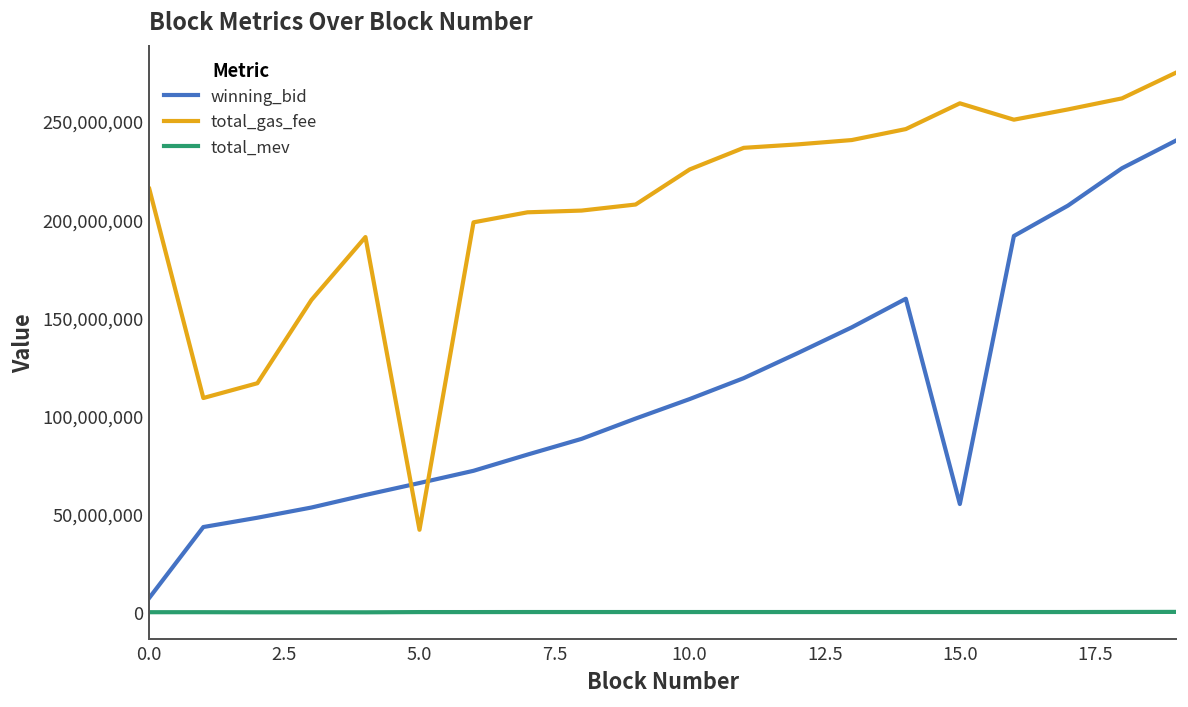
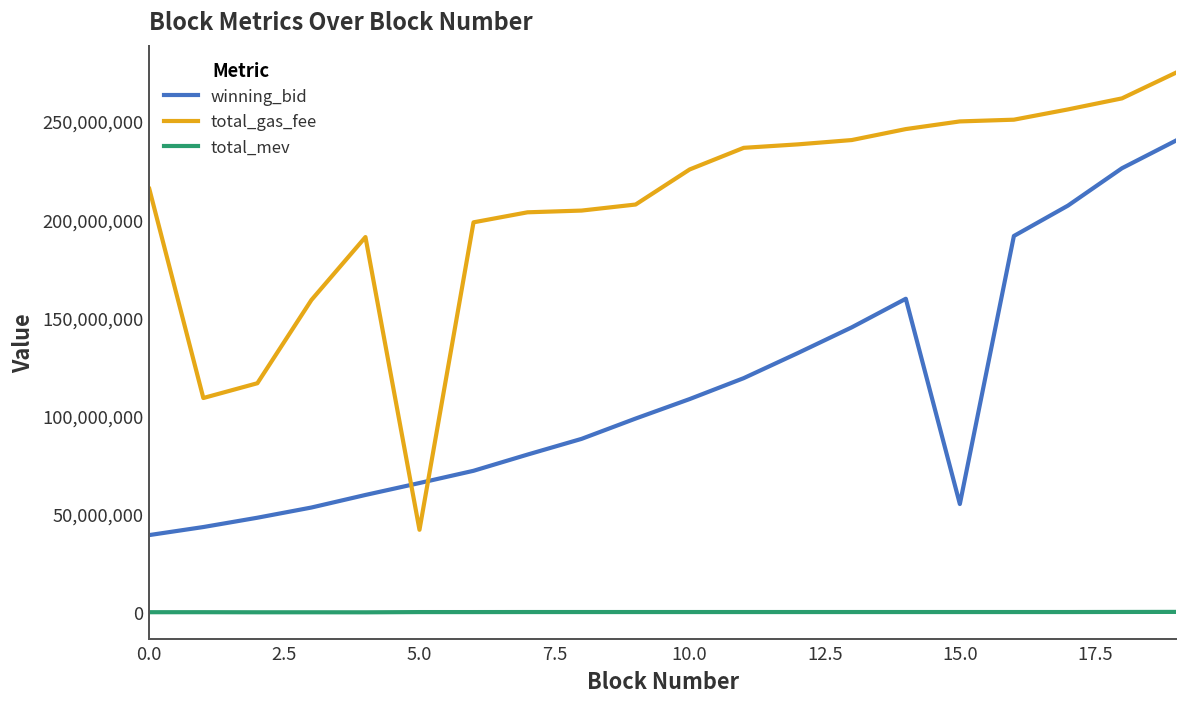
  {
    "winning_bid": {
-     "0.0": "7,000,000",
+     "0.0": "39,000,000",
      "5.0": "66,000,000",
      "10.0": "108,000,000",
      "15.0": "55,000,000"
    },
    "total_gas_fee": {
      "0.0": "215,000,000",
      "5.0": "42,000,000",
      "10.0": "225,000,000",
-     "15.0": "259,000,000"
+     "15.0": "250,000,000"
    },
    "total_mev": {
      "0.0": "0",
      "5.0": "0",
      "10.0": "0",
      "15.0": "0"
    }
  }
